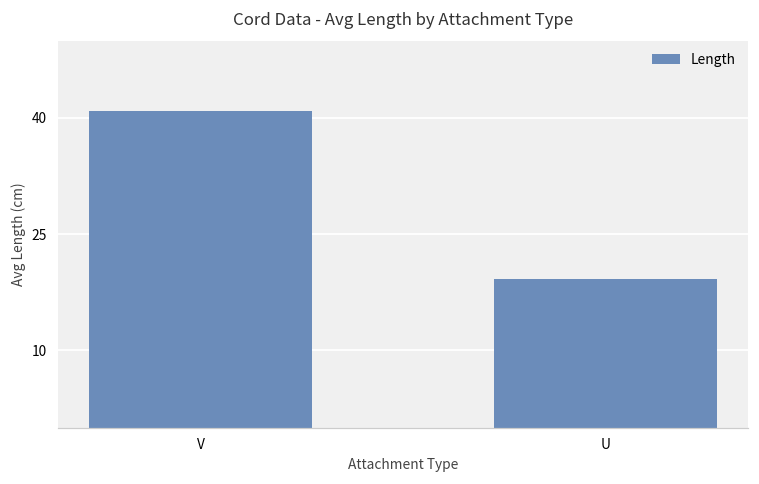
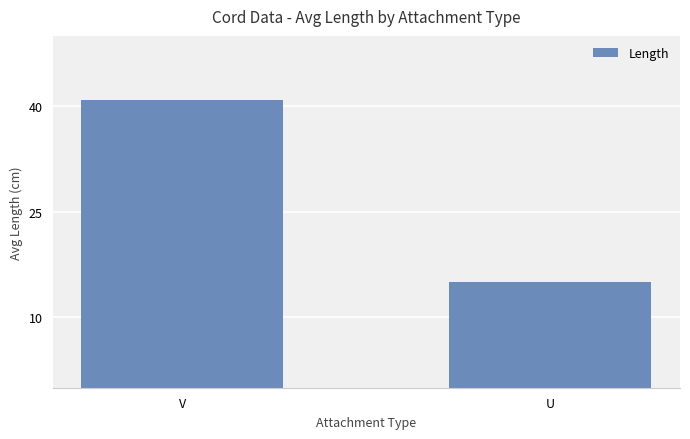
  {
    "V": 41,
-   "U": 19
+   "U": 15
  }
